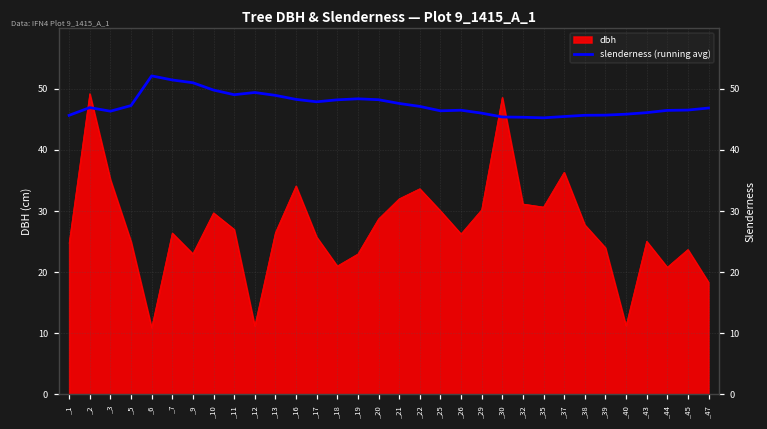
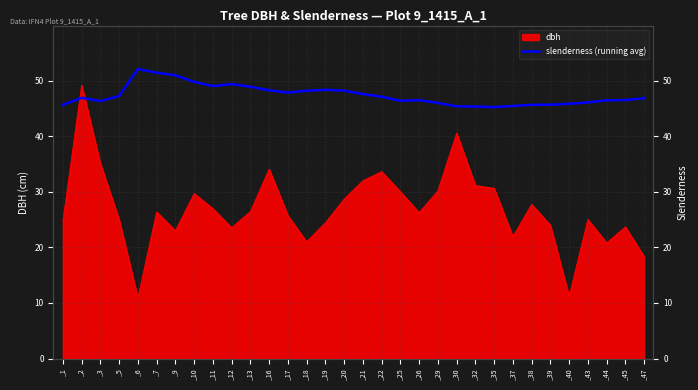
  {
    "dbh": {
      "_1": 25,
      "_2": 49,
      "_3": 35,
      "_5": 25,
      "_6": 11,
      "_7": 26,
      "_9": 23,
      "_10": 30,
      "_11": 27,
-     "_12": 11,
+     "_12": 24,
      "_13": 26,
      "_16": 34,
      "_17": 26,
      "_18": 21,
-     "_19": 23,
+     "_19": 24,
      "_20": 29,
      "_21": 32,
      "_22": 34,
      "_25": 30,
      "_26": 26,
      "_29": 30,
-     "_30": 49,
+     "_30": 41,
      "_32": 31,
      "_35": 31,
-     "_37": 36,
+     "_37": 22,
      "_38": 28,
      "_39": 24,
      "_40": 11,
      "_43": 25,
      "_44": 21,
      "_45": 24,
      "_47": 18
    },
    "slenderness (running avg)": {
      "_1": 46,
      "_2": 47,
      "_3": 46,
      "_5": 47,
      "_6": 52,
      "_7": 51,
      "_9": 51,
      "_10": 50,
      "_11": 49,
      "_12": 49,
      "_13": 49,
      "_16": 48,
      "_17": 48,
      "_18": 48,
      "_19": 48,
      "_20": 48,
      "_21": 48,
      "_22": 47,
      "_25": 46,
      "_26": 46,
      "_29": 46,
      "_30": 45,
      "_32": 45,
      "_35": 45,
      "_37": 45,
      "_38": 46,
      "_39": 46,
      "_40": 46,
      "_43": 46,
      "_44": 46,
      "_45": 47,
      "_47": 47
    }
  }
